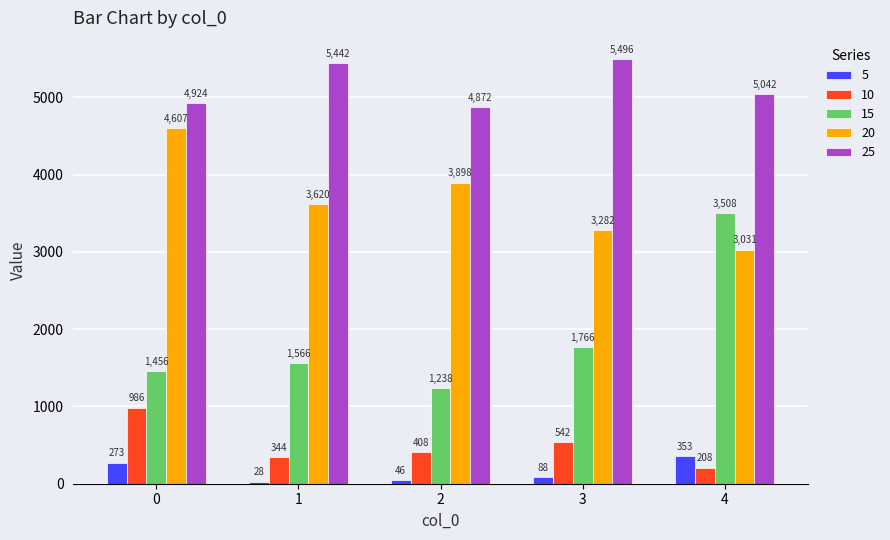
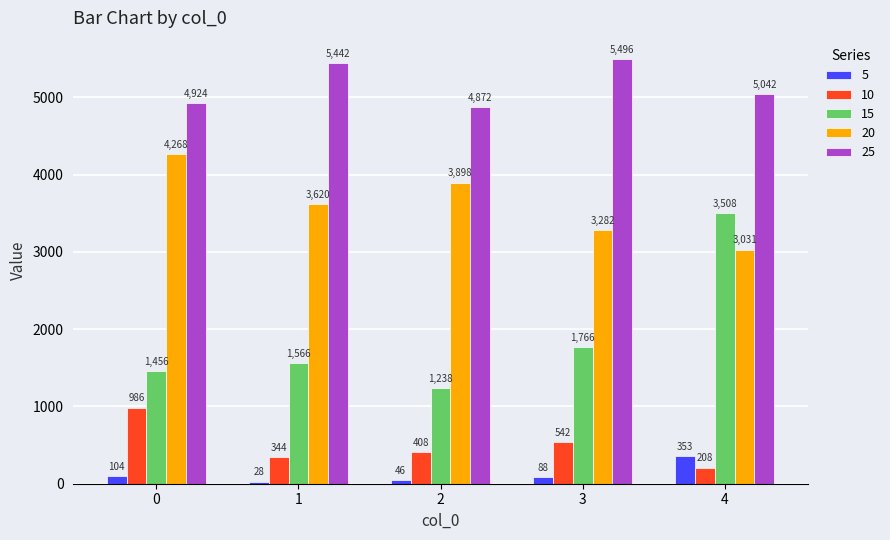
  {
    "5": {
-     "0": "273",
+     "0": "104",
      "1": "28",
      "2": "46",
      "3": "88",
      "4": "353"
    },
    "10": {
      "0": "986",
      "1": "344",
      "2": "408",
      "3": "542",
      "4": "208"
    },
    "15": {
      "0": "1,456",
      "1": "1,566",
      "2": "1,238",
      "3": "1,766",
      "4": "3,508"
    },
    "20": {
-     "0": "4,607",
+     "0": "4,268",
      "1": "3,620",
      "2": "3,898",
      "3": "3,282",
      "4": "3,031"
    },
    "25": {
      "0": "4,924",
      "1": "5,442",
      "2": "4,872",
      "3": "5,496",
      "4": "5,042"
    }
  }
